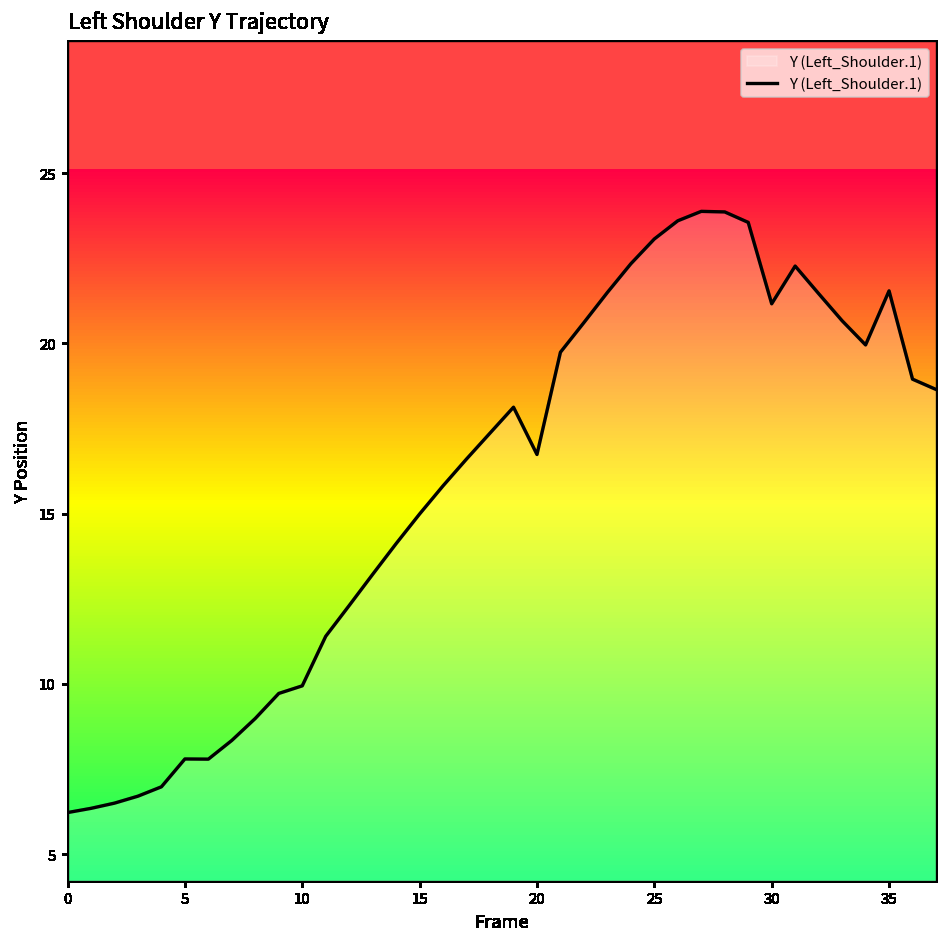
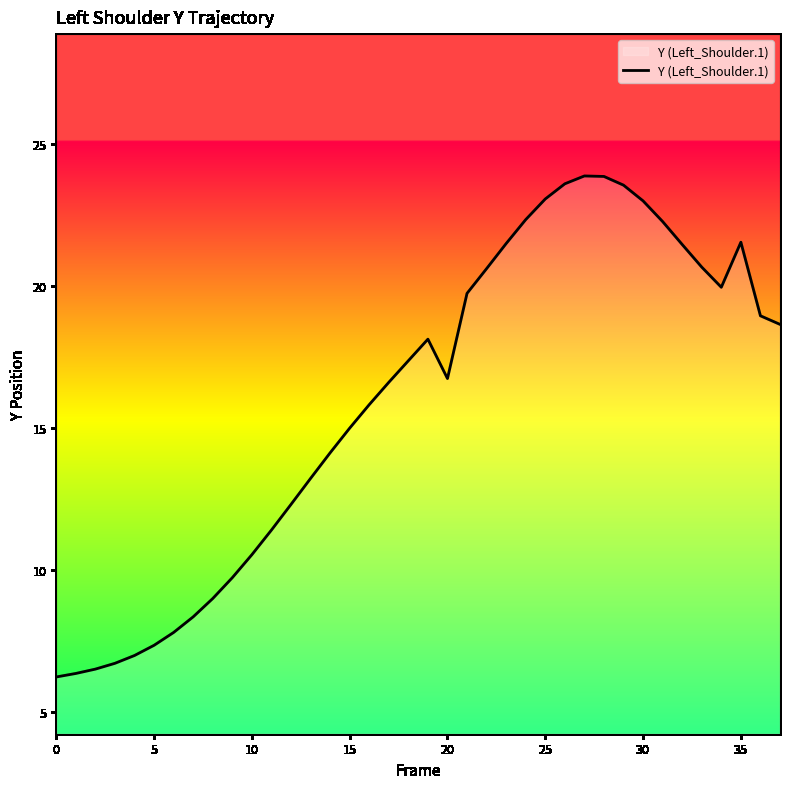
  {
    "0": 6.2,
-   "5": 7.8,
-   "10": 9.9,
+   "5": 7.3,
+   "10": 10.5,
    "15": 15.0,
    "20": 16.7,
    "25": 23.1,
-   "30": 21.2,
+   "30": 23.0,
    "35": 21.5
  }
